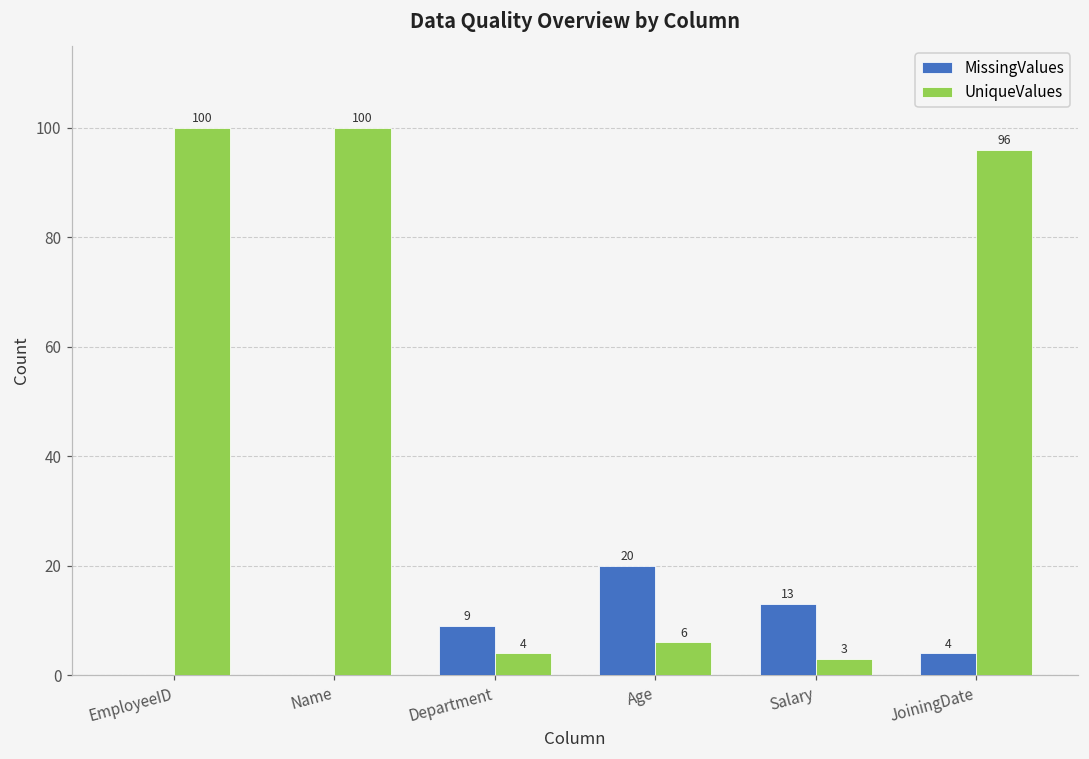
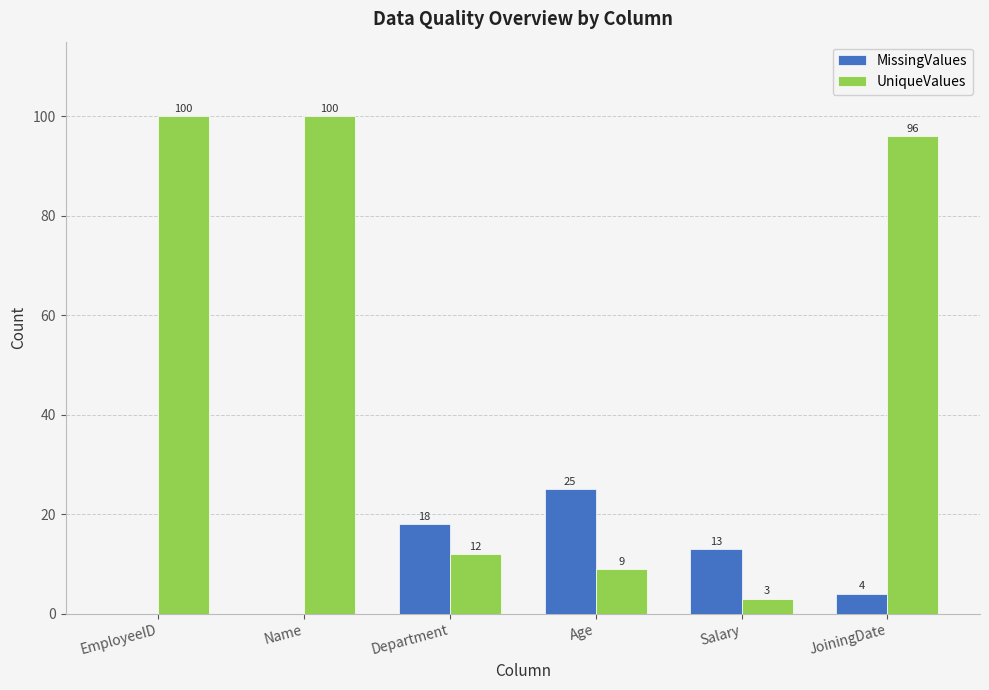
  {
    "MissingValues": {
-     "Department": 9,
-     "Age": 20,
+     "Department": 18,
+     "Age": 25,
      "Salary": 13,
      "JoiningDate": 4
    },
    "UniqueValues": {
      "EmployeeID": 100,
      "Name": 100,
-     "Department": 4,
-     "Age": 6,
+     "Department": 12,
+     "Age": 9,
      "Salary": 3,
      "JoiningDate": 96
    }
  }
